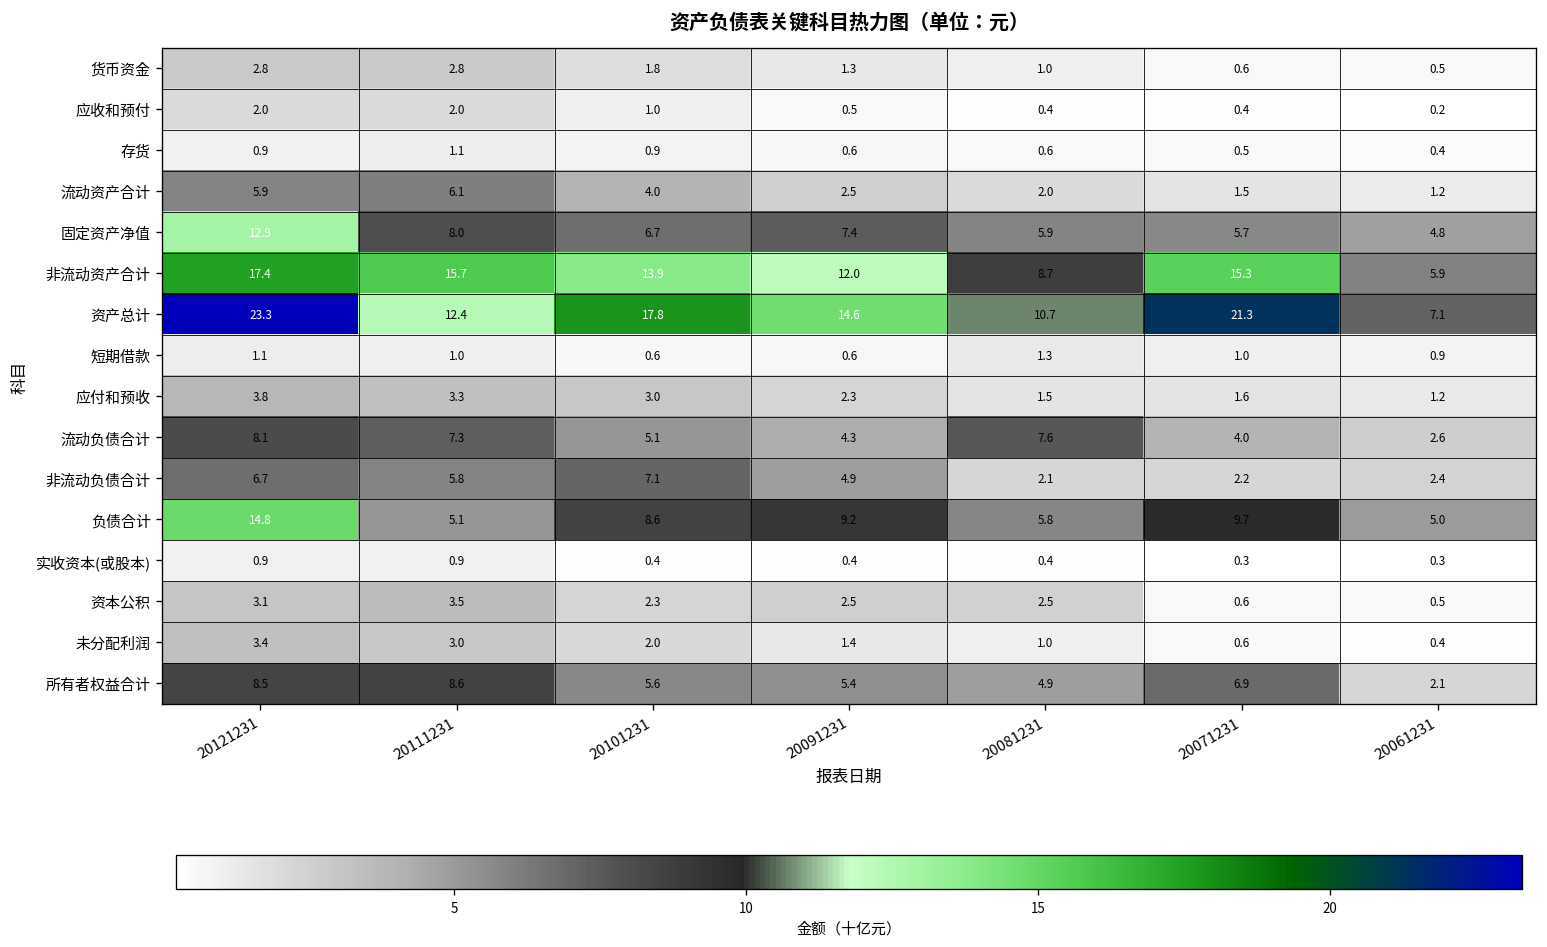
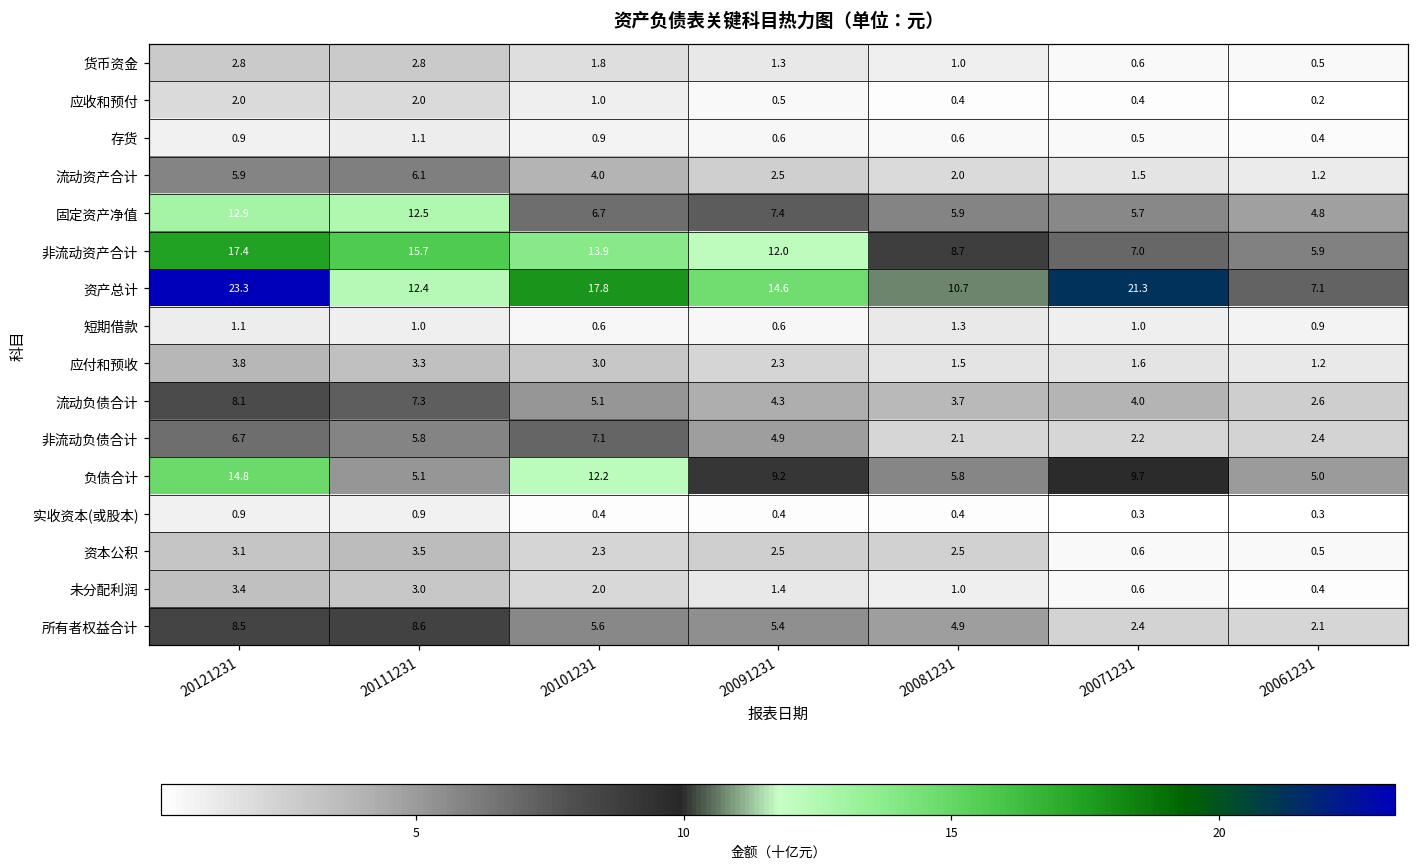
  {
    "货币资金": {
      "20121231": 2.8,
      "20111231": 2.8,
      "20101231": 1.8,
      "20091231": 1.3,
      "20081231": 1.0,
      "20071231": 0.6,
      "20061231": 0.5
    },
    "应收和预付": {
      "20121231": 2.0,
      "20111231": 2.0,
      "20101231": 1.0,
      "20091231": 0.5,
      "20081231": 0.4,
      "20071231": 0.4,
      "20061231": 0.2
    },
    "存货": {
      "20121231": 0.9,
      "20111231": 1.1,
      "20101231": 0.9,
      "20091231": 0.6,
      "20081231": 0.6,
      "20071231": 0.5,
      "20061231": 0.4
    },
    "流动资产合计": {
      "20121231": 5.9,
      "20111231": 6.1,
      "20101231": 4.0,
      "20091231": 2.5,
      "20081231": 2.0,
      "20071231": 1.5,
      "20061231": 1.2
    },
    "固定资产净值": {
      "20121231": 12.9,
-     "20111231": 8.0,
+     "20111231": 12.5,
      "20101231": 6.7,
      "20091231": 7.4,
      "20081231": 5.9,
      "20071231": 5.7,
      "20061231": 4.8
    },
    "非流动资产合计": {
      "20121231": 17.4,
      "20111231": 15.7,
      "20101231": 13.9,
      "20091231": 12.0,
      "20081231": 8.7,
-     "20071231": 15.3,
+     "20071231": 7.0,
      "20061231": 5.9
    },
    "资产总计": {
      "20121231": 23.3,
      "20111231": 12.4,
      "20101231": 17.8,
      "20091231": 14.6,
      "20081231": 10.7,
      "20071231": 21.3,
      "20061231": 7.1
    },
    "短期借款": {
      "20121231": 1.1,
      "20111231": 1.0,
      "20101231": 0.6,
      "20091231": 0.6,
      "20081231": 1.3,
      "20071231": 1.0,
      "20061231": 0.9
    },
    "应付和预收": {
      "20121231": 3.8,
      "20111231": 3.3,
      "20101231": 3.0,
      "20091231": 2.3,
      "20081231": 1.5,
      "20071231": 1.6,
      "20061231": 1.2
    },
    "流动负债合计": {
      "20121231": 8.1,
      "20111231": 7.3,
      "20101231": 5.1,
      "20091231": 4.3,
-     "20081231": 7.6,
+     "20081231": 3.7,
      "20071231": 4.0,
      "20061231": 2.6
    },
    "非流动负债合计": {
      "20121231": 6.7,
      "20111231": 5.8,
      "20101231": 7.1,
      "20091231": 4.9,
      "20081231": 2.1,
      "20071231": 2.2,
      "20061231": 2.4
    },
    "负债合计": {
      "20121231": 14.8,
      "20111231": 5.1,
-     "20101231": 8.6,
+     "20101231": 12.2,
      "20091231": 9.2,
      "20081231": 5.8,
      "20061231": 5.0
    },
    "实收资本(或股本)": {
      "20121231": 0.9,
      "20111231": 0.9,
      "20101231": 0.4,
      "20091231": 0.4,
      "20081231": 0.4,
      "20071231": 0.3,
      "20061231": 0.3
    },
    "资本公积": {
      "20121231": 3.1,
      "20111231": 3.5,
      "20101231": 2.3,
      "20091231": 2.5,
      "20081231": 2.5,
      "20071231": 0.6,
      "20061231": 0.5
    },
    "未分配利润": {
      "20121231": 3.4,
      "20111231": 3.0,
      "20101231": 2.0,
      "20091231": 1.4,
      "20081231": 1.0,
      "20071231": 0.6,
      "20061231": 0.4
    },
    "所有者权益合计": {
      "20121231": 8.5,
      "20111231": 8.6,
      "20101231": 5.6,
      "20091231": 5.4,
      "20081231": 4.9,
-     "20071231": 6.9,
+     "20071231": 2.4,
      "20061231": 2.1
    }
  }
